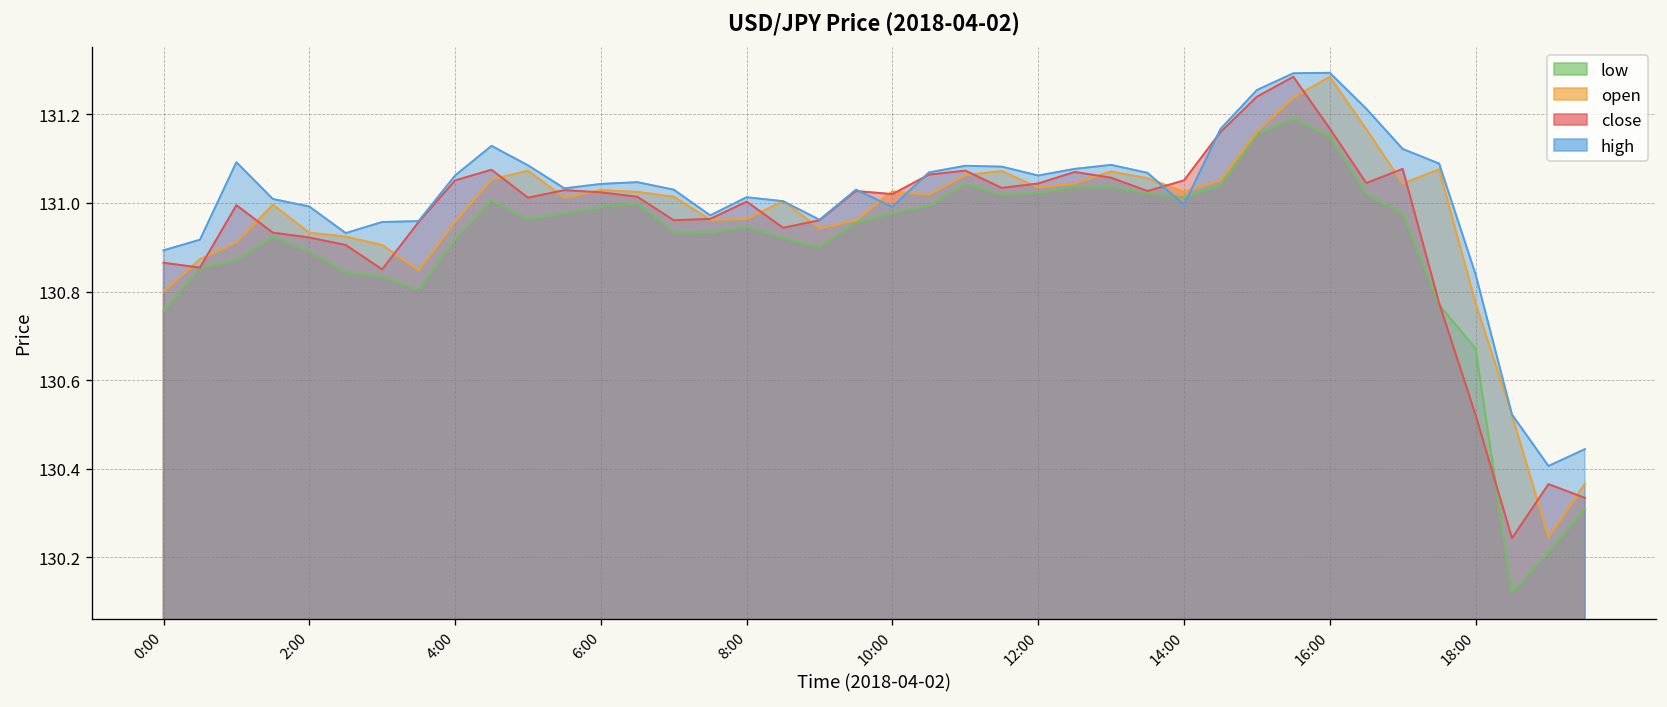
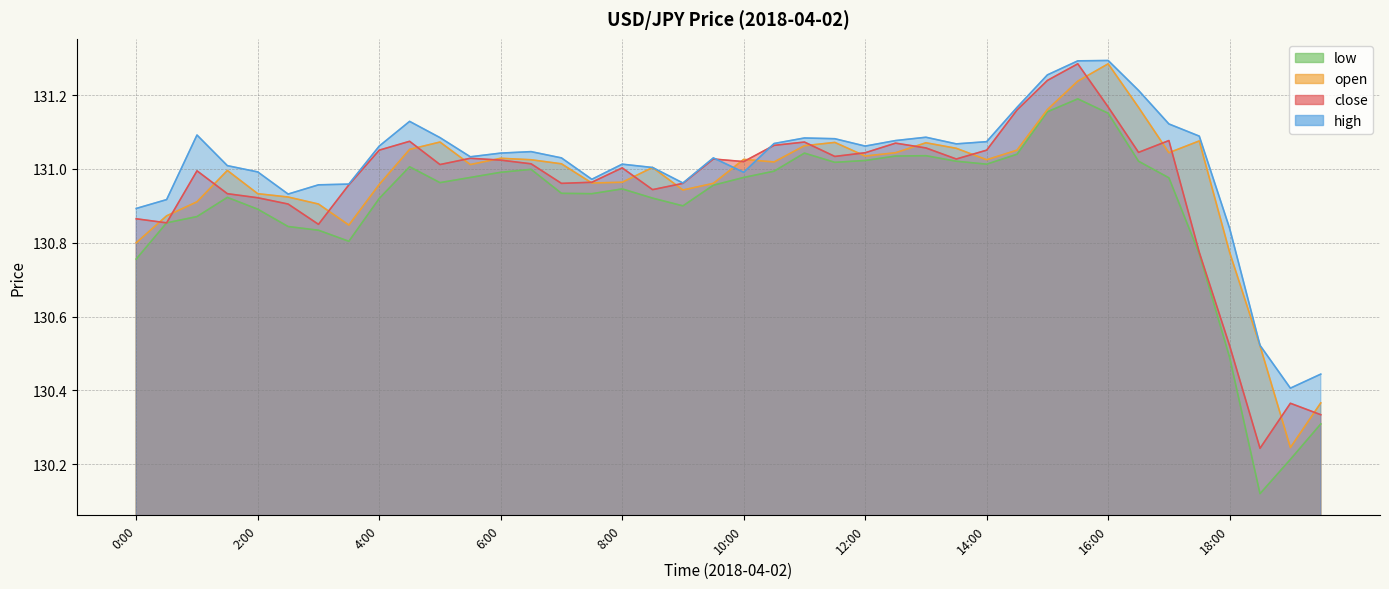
  {
    "low": {
      "0:00": 130.76,
      "2:00": 130.89,
      "4:00": 130.92,
      "6:00": 130.99,
      "8:00": 130.95,
      "10:00": 130.98,
      "12:00": 131.02,
      "14:00": 131.01,
      "16:00": 131.15,
-     "18:00": 130.67
+     "18:00": 130.49
    },
    "high": {
      "0:00": 130.89,
      "2:00": 130.99,
      "4:00": 131.06,
      "6:00": 131.04,
      "8:00": 131.01,
      "10:00": 130.99,
      "12:00": 131.06,
-     "14:00": 131.00,
+     "14:00": 131.07,
      "16:00": 131.29,
      "18:00": 130.84
    }
  }
